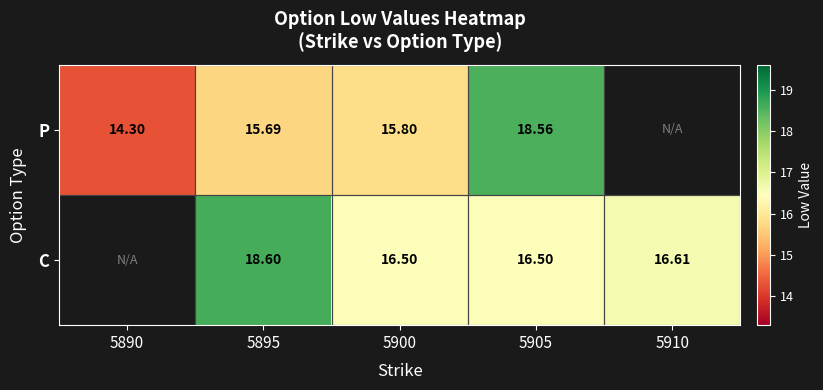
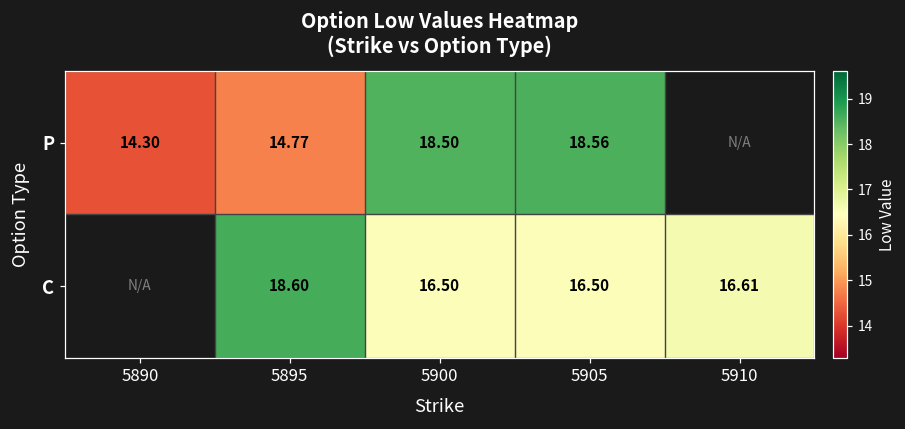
  {
    "P": {
      "5890": 14.30,
-     "5895": 15.69,
-     "5900": 15.80,
+     "5895": 14.77,
+     "5900": 18.50,
      "5905": 18.56
    },
    "C": {
      "5895": 18.60,
      "5900": 16.50,
      "5905": 16.50,
      "5910": 16.61
    }
  }
